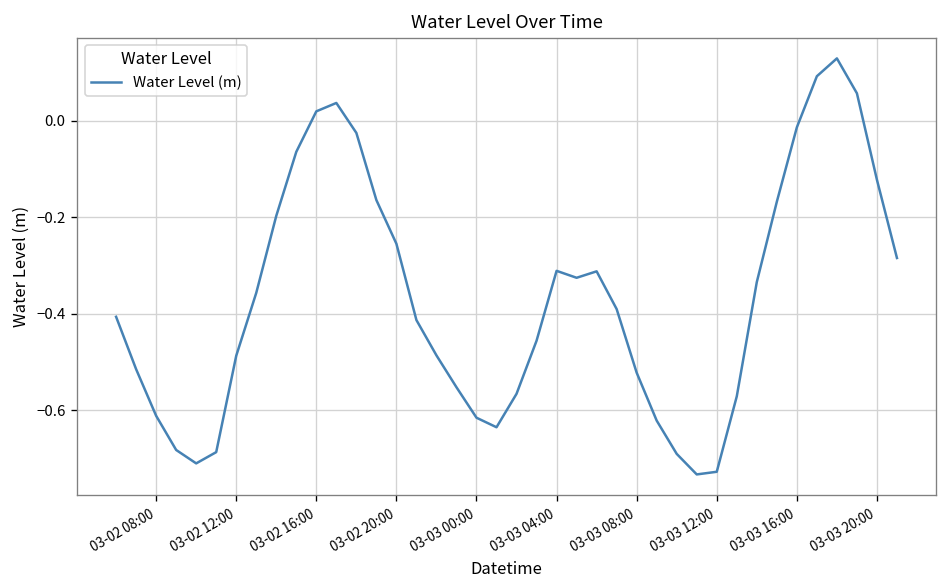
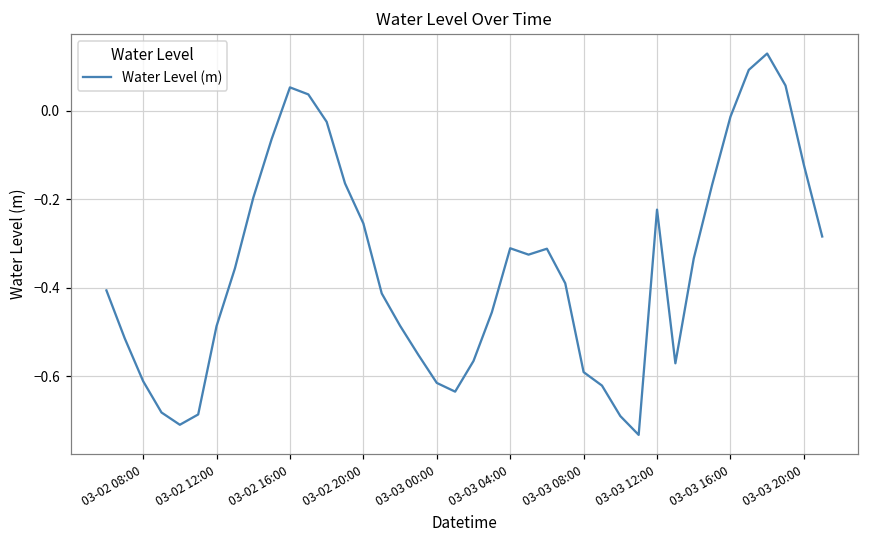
  {
    "03-02 08:00": -0.61,
    "03-02 12:00": -0.49,
-   "03-02 16:00": 0.02,
+   "03-02 16:00": 0.05,
    "03-02 20:00": -0.26,
    "03-03 00:00": -0.62,
    "03-03 04:00": -0.31,
-   "03-03 08:00": -0.52,
-   "03-03 12:00": -0.73,
+   "03-03 08:00": -0.59,
+   "03-03 12:00": -0.22,
    "03-03 16:00": -0.01,
    "03-03 20:00": -0.12
  }
